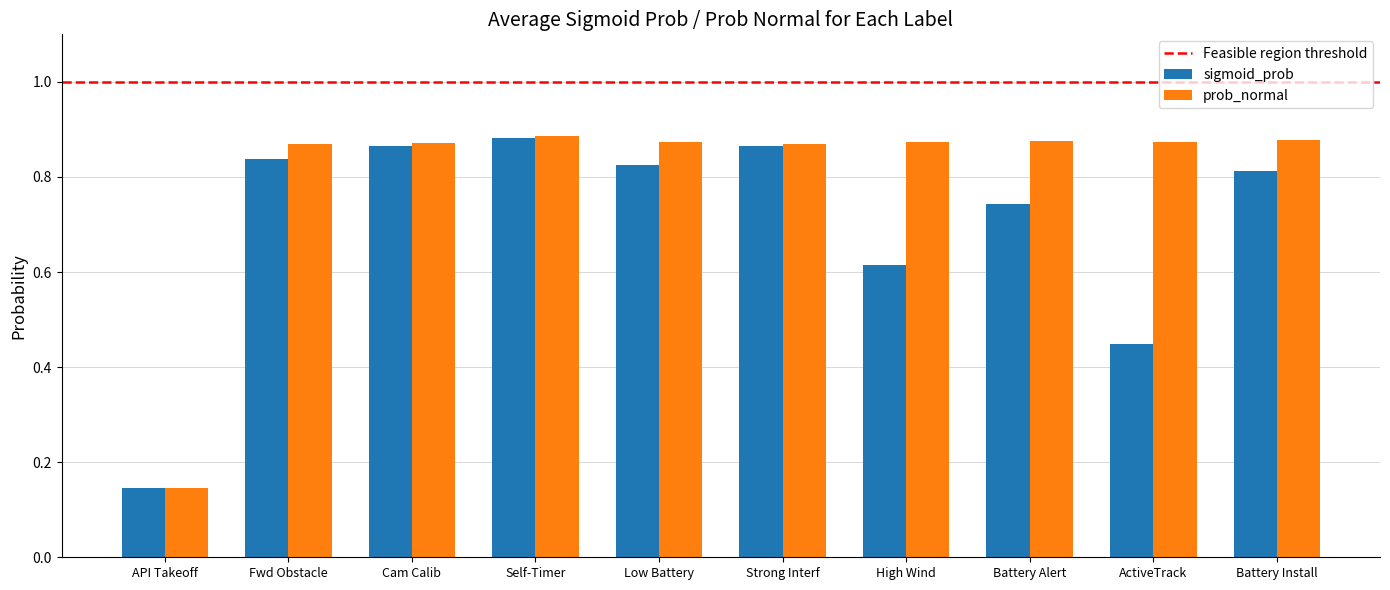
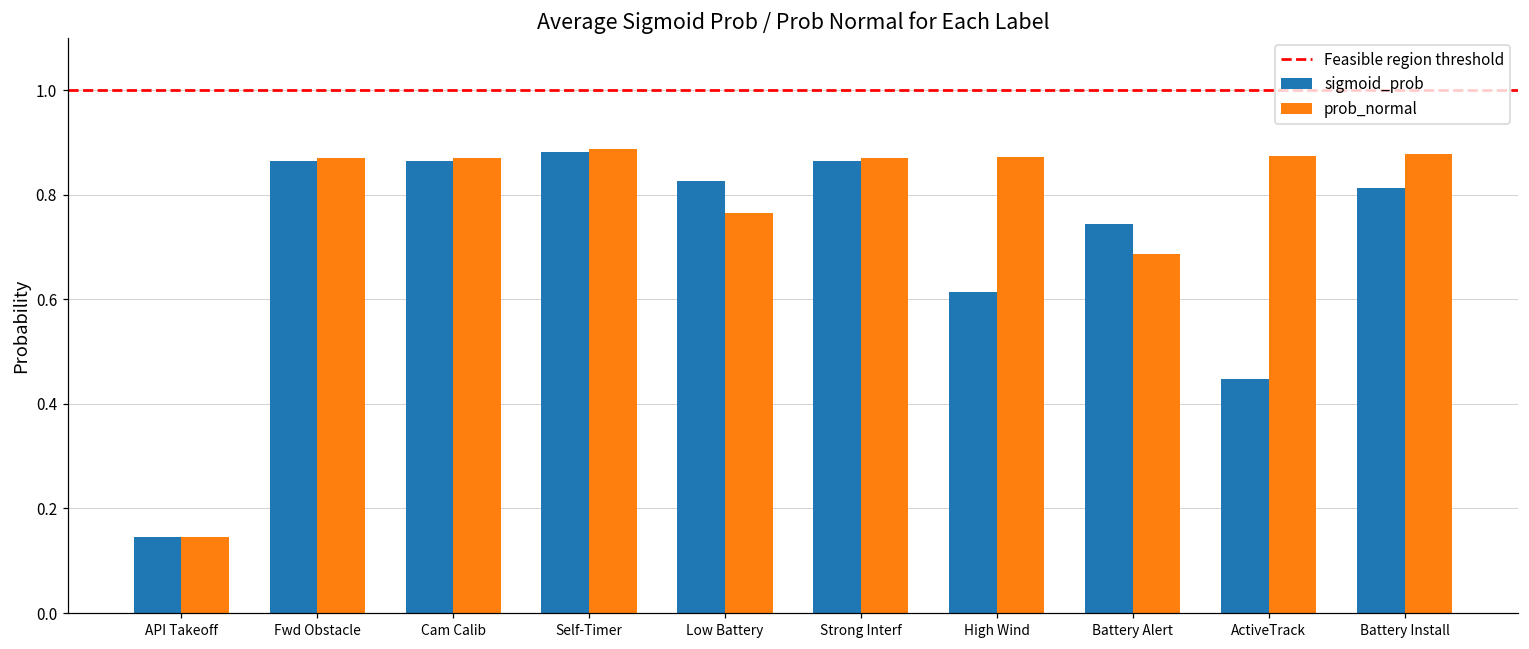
  {
    "sigmoid_prob": {
      "API Takeoff": 0.15,
-     "Fwd Obstacle": 0.84,
+     "Fwd Obstacle": 0.86,
      "Cam Calib": 0.87,
      "Self-Timer": 0.88,
      "Low Battery": 0.83,
      "Strong Interf": 0.87,
      "High Wind": 0.61,
      "Battery Alert": 0.74,
      "ActiveTrack": 0.45,
      "Battery Install": 0.81
    },
    "prob_normal": {
      "API Takeoff": 0.15,
      "Fwd Obstacle": 0.87,
      "Cam Calib": 0.87,
      "Self-Timer": 0.89,
-     "Low Battery": 0.87,
+     "Low Battery": 0.76,
      "Strong Interf": 0.87,
      "High Wind": 0.87,
-     "Battery Alert": 0.87,
+     "Battery Alert": 0.69,
      "ActiveTrack": 0.87,
      "Battery Install": 0.88
    }
  }
